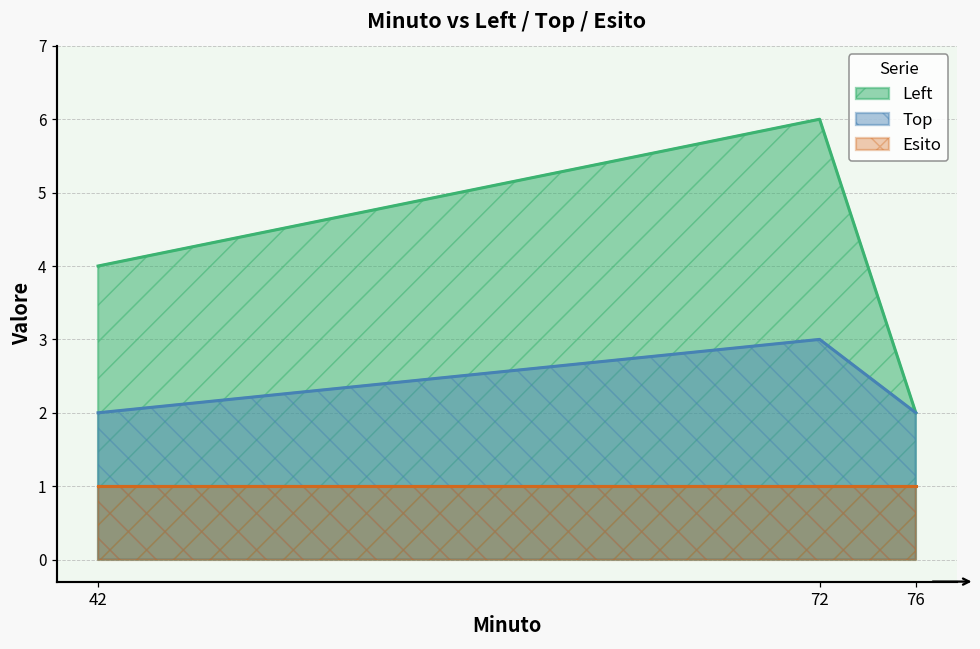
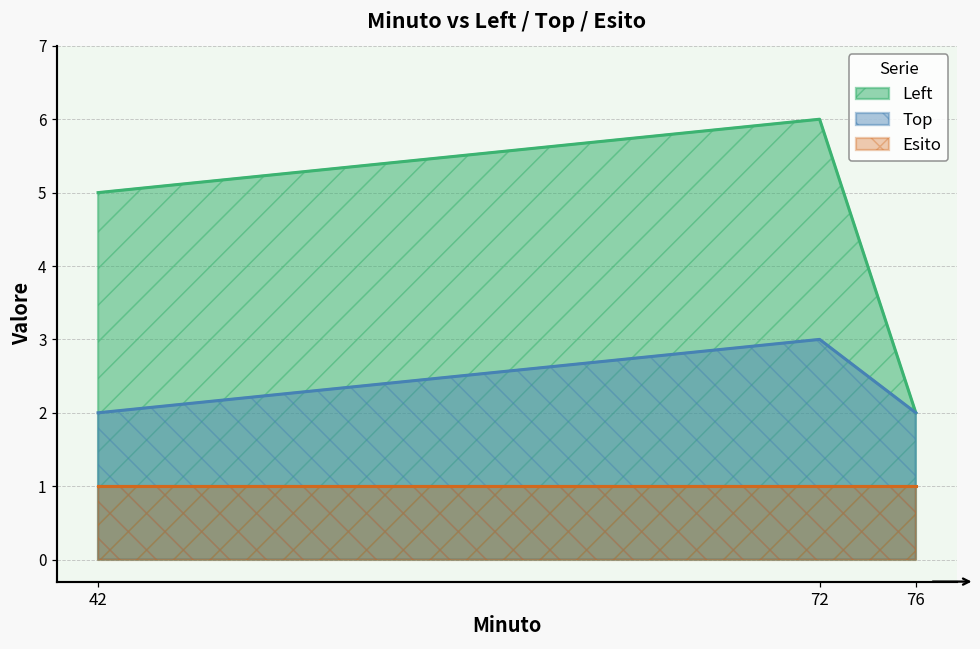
  {
    "Left": {
-     "42": 4,
+     "42": 5,
      "72": 6
    },
    "Top": {
      "42": 2,
      "72": 3
    },
    "Esito": {
      "42": 1,
      "72": 1,
      "76": 1
    }
  }
